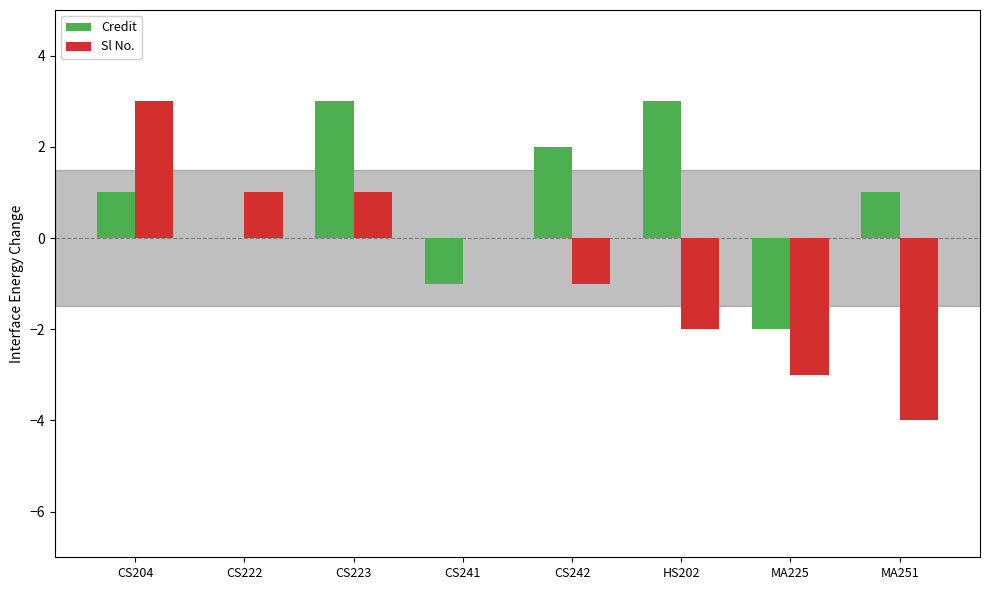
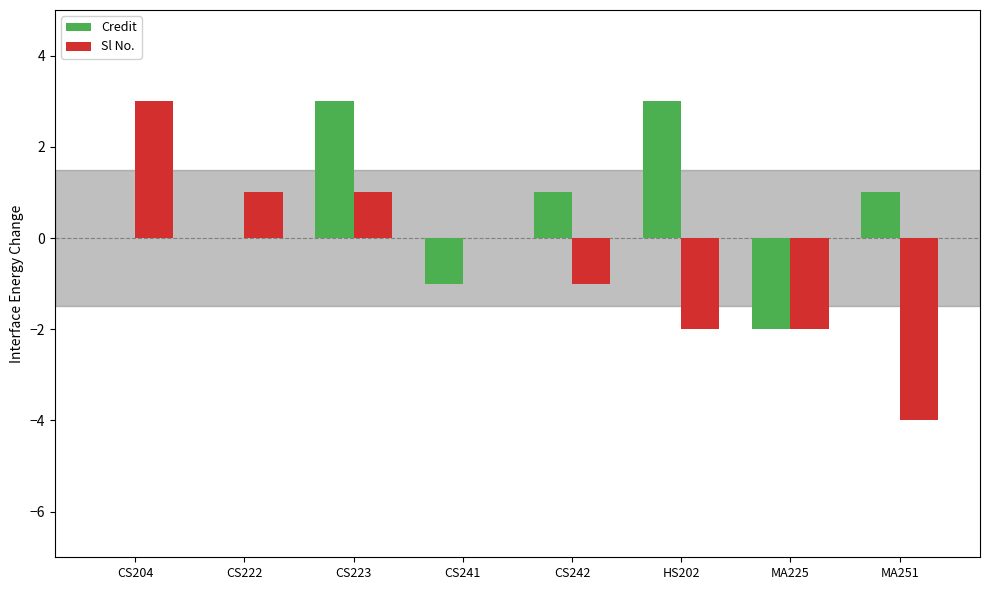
  {
    "Credit": {
-     "CS204": 1.0,
+     "CS204": 0.0,
      "CS222": 0.0,
      "CS223": 3.0,
      "CS241": -1.0,
-     "CS242": 2.0,
+     "CS242": 1.0,
      "HS202": 3.0,
      "MA225": -2.0,
      "MA251": 1.0
    },
    "Sl No.": {
      "CS204": 3.0,
      "CS222": 1.0,
      "CS223": 1.0,
      "CS241": 0.0,
      "CS242": -1.0,
      "HS202": -2.0,
-     "MA225": -3.0,
+     "MA225": -2.0,
      "MA251": -4.0
    }
  }
